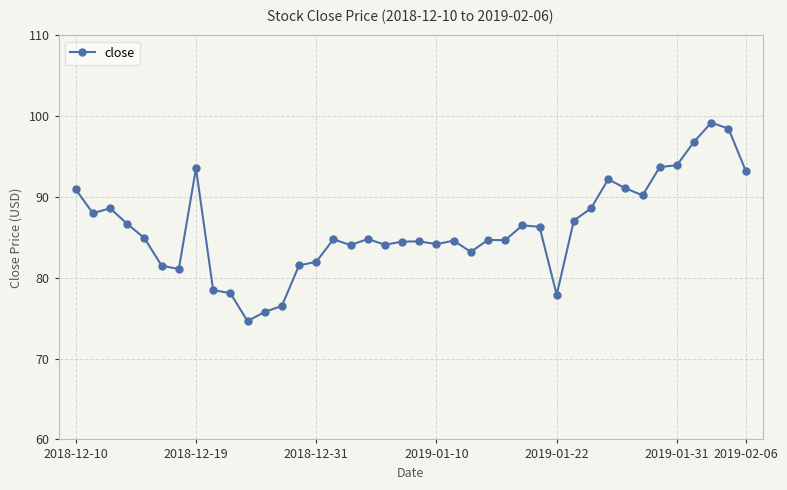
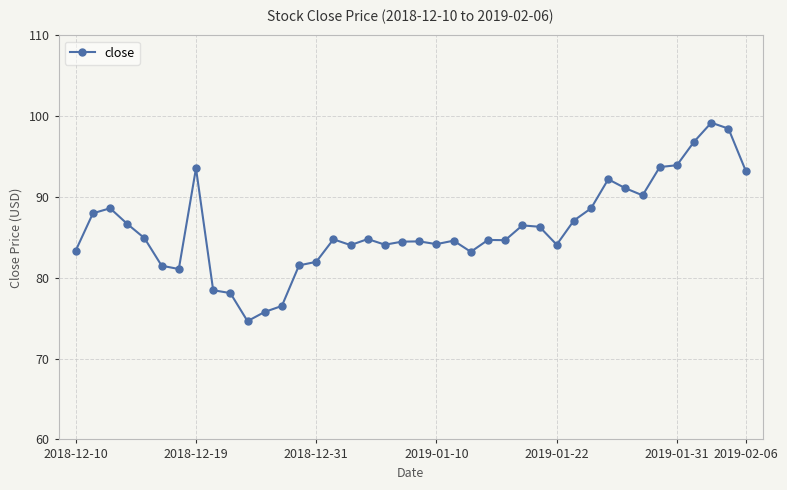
  {
-   "2018-12-10": 91,
+   "2018-12-10": 83,
    "2018-12-19": 94,
    "2018-12-31": 82,
    "2019-01-10": 84,
-   "2019-01-22": 78,
+   "2019-01-22": 84,
    "2019-01-31": 94,
    "2019-02-06": 93
  }
